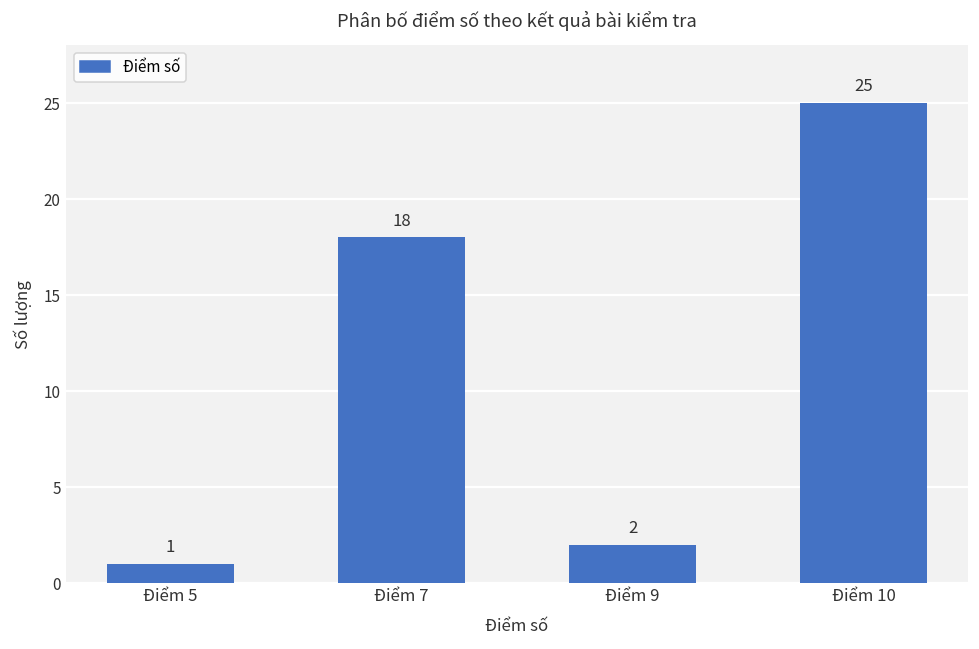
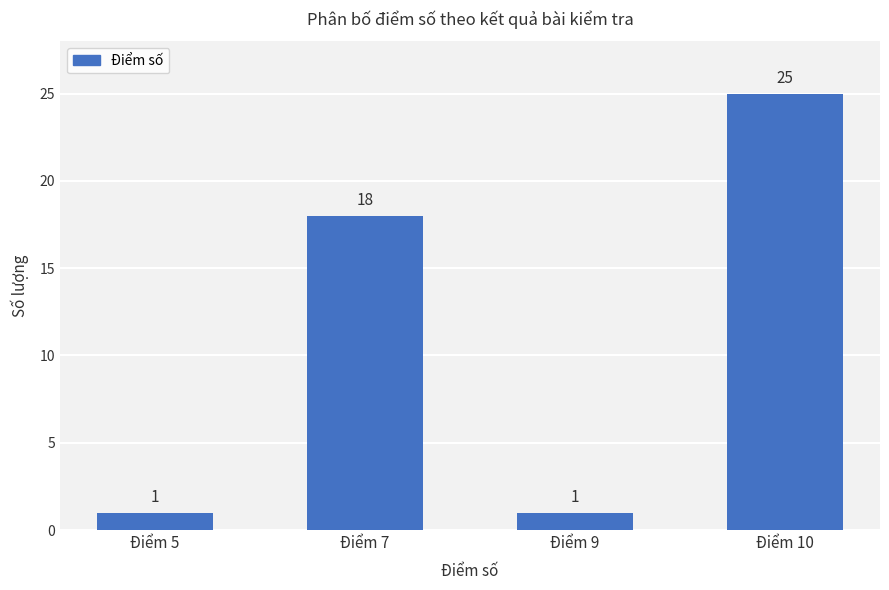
  {
    "Điểm 5": 1,
    "Điểm 7": 18,
-   "Điểm 9": 2,
+   "Điểm 9": 1,
    "Điểm 10": 25
  }
